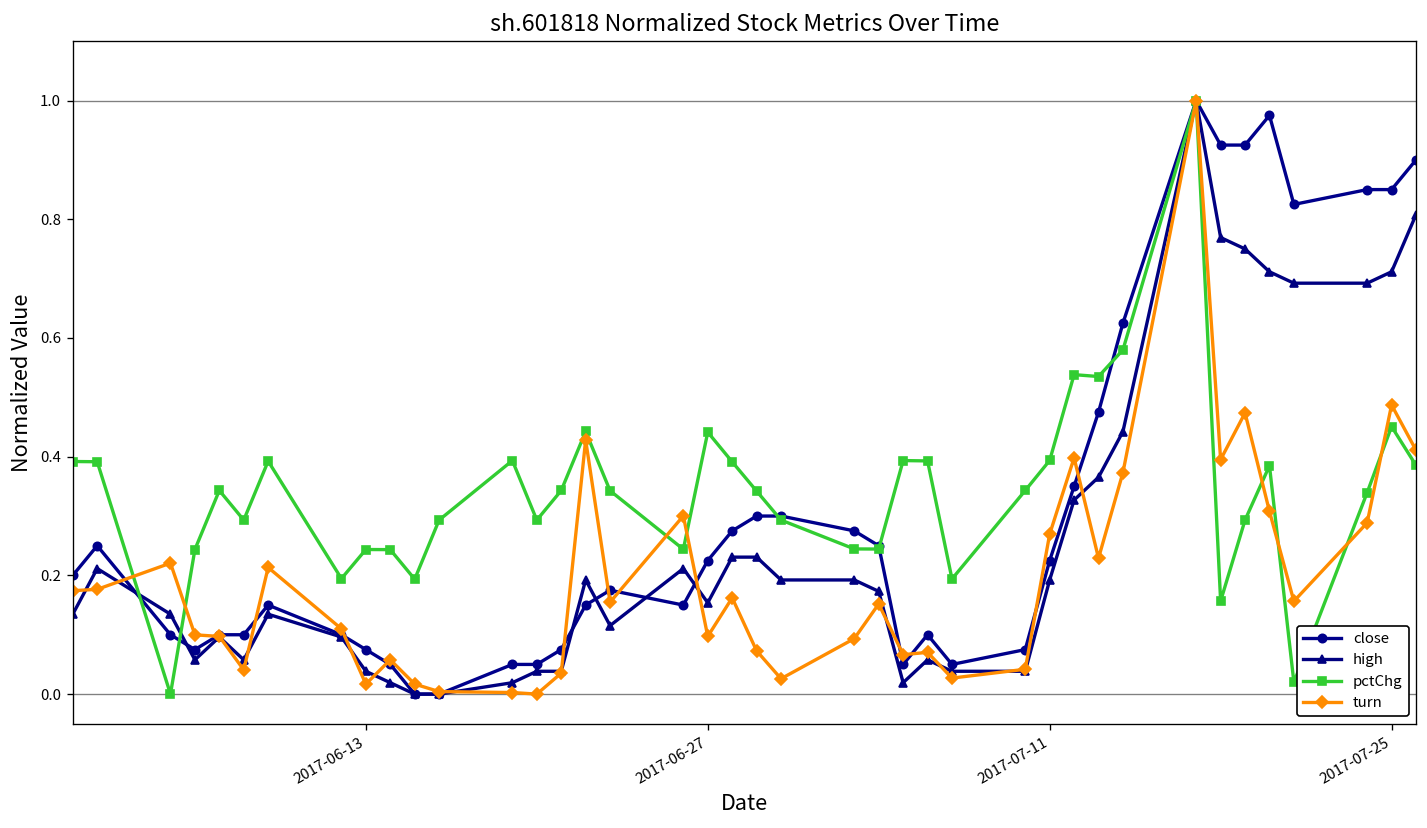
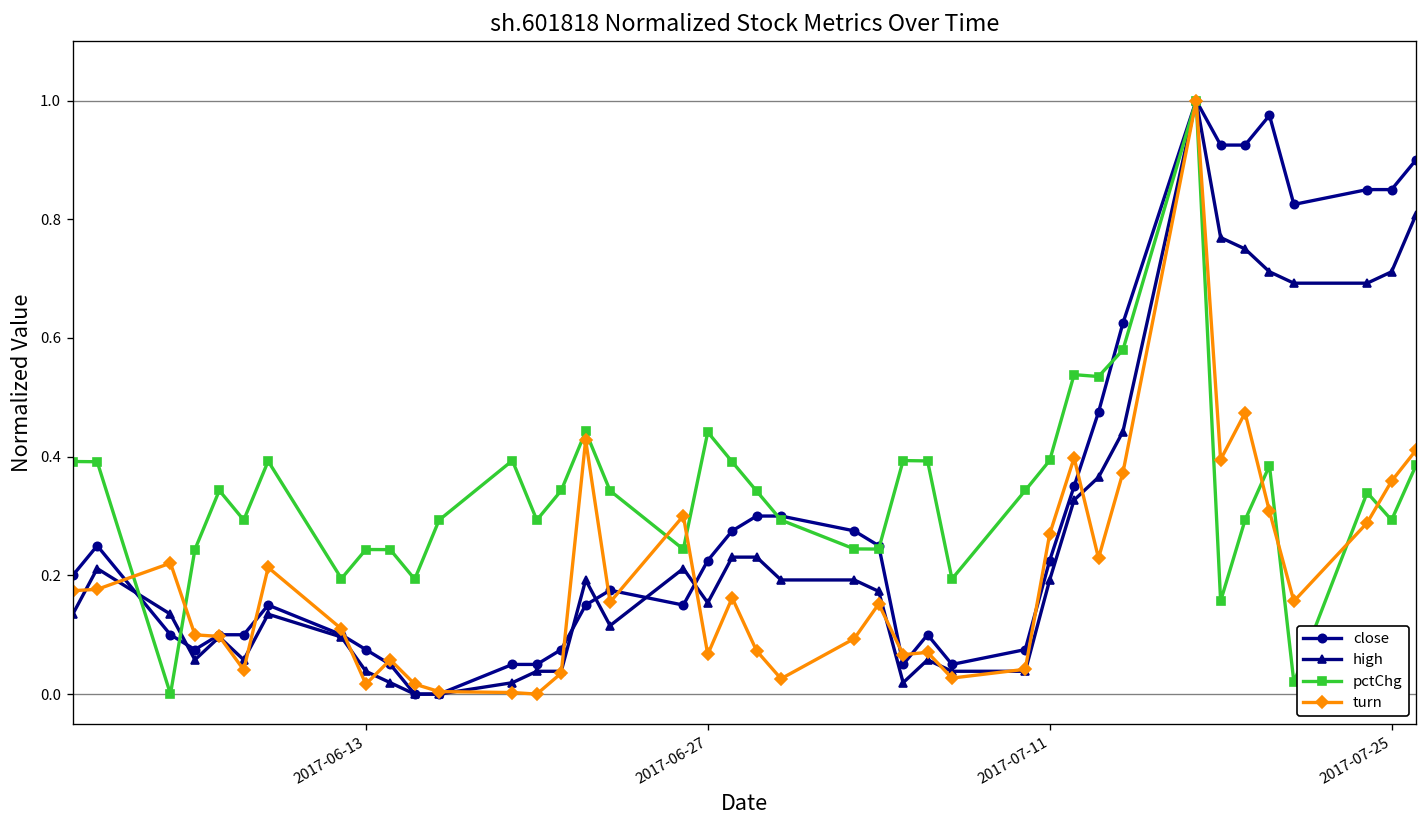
  {
    "pctChg": {
      "2017-06-13": 0.24,
      "2017-06-27": 0.44,
      "2017-07-11": 0.39,
-     "2017-07-25": 0.45
+     "2017-07-25": 0.29
    },
    "turn": {
      "2017-06-13": 0.02,
-     "2017-06-27": 0.10,
+     "2017-06-27": 0.07,
      "2017-07-11": 0.27,
-     "2017-07-25": 0.49
+     "2017-07-25": 0.36
    }
  }
